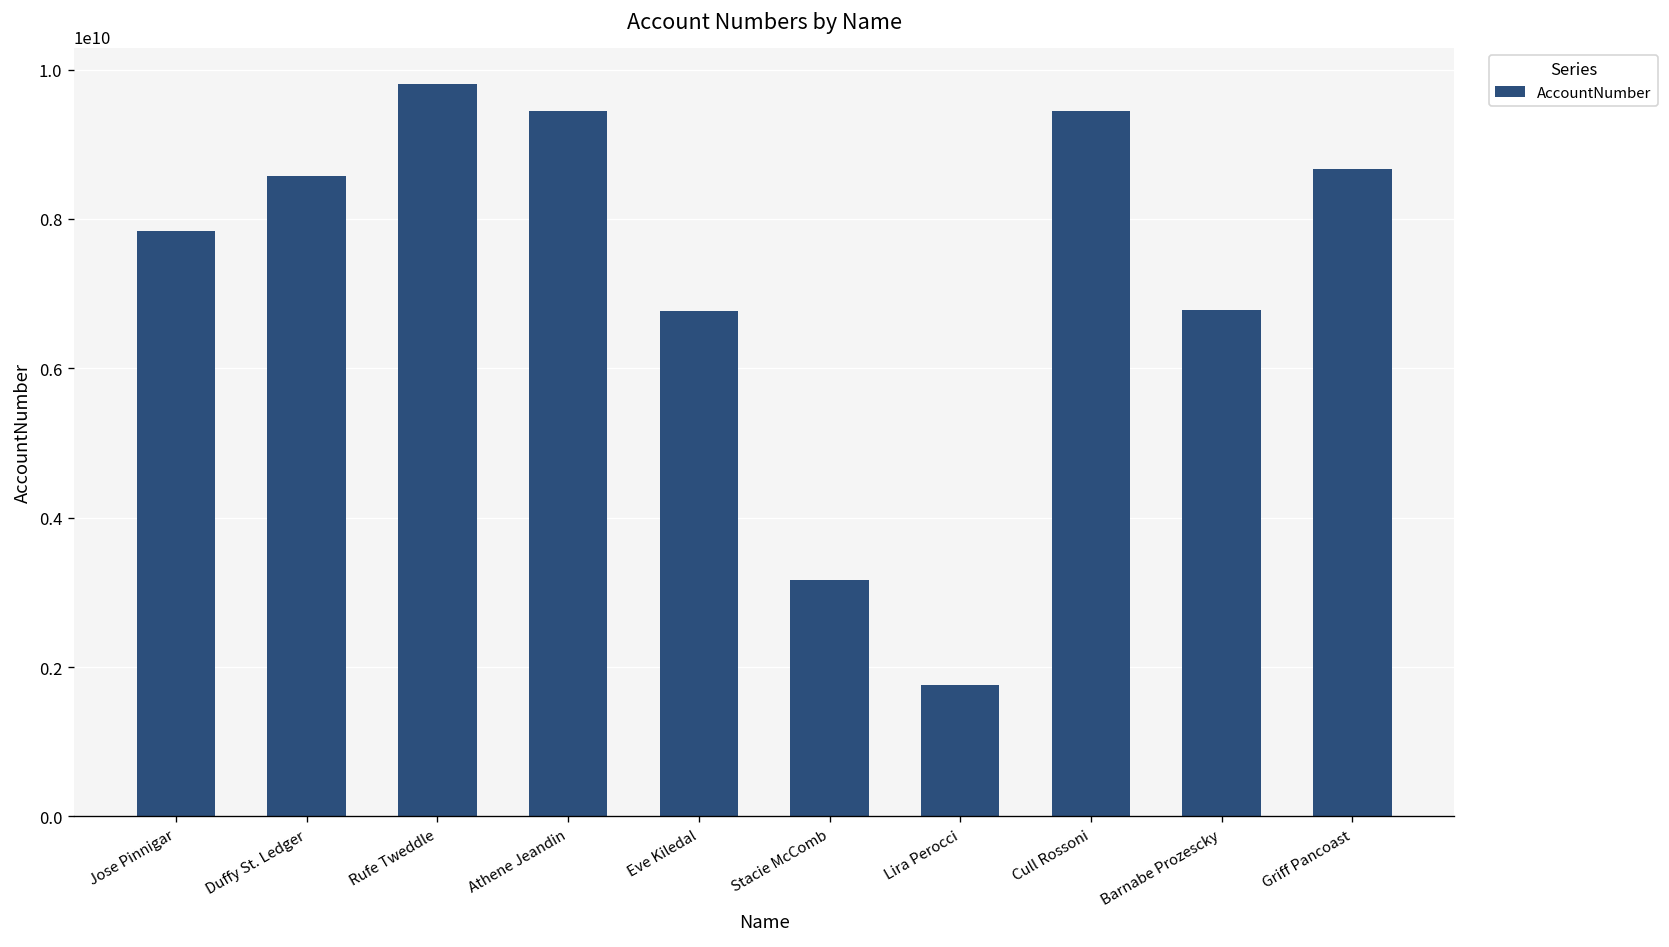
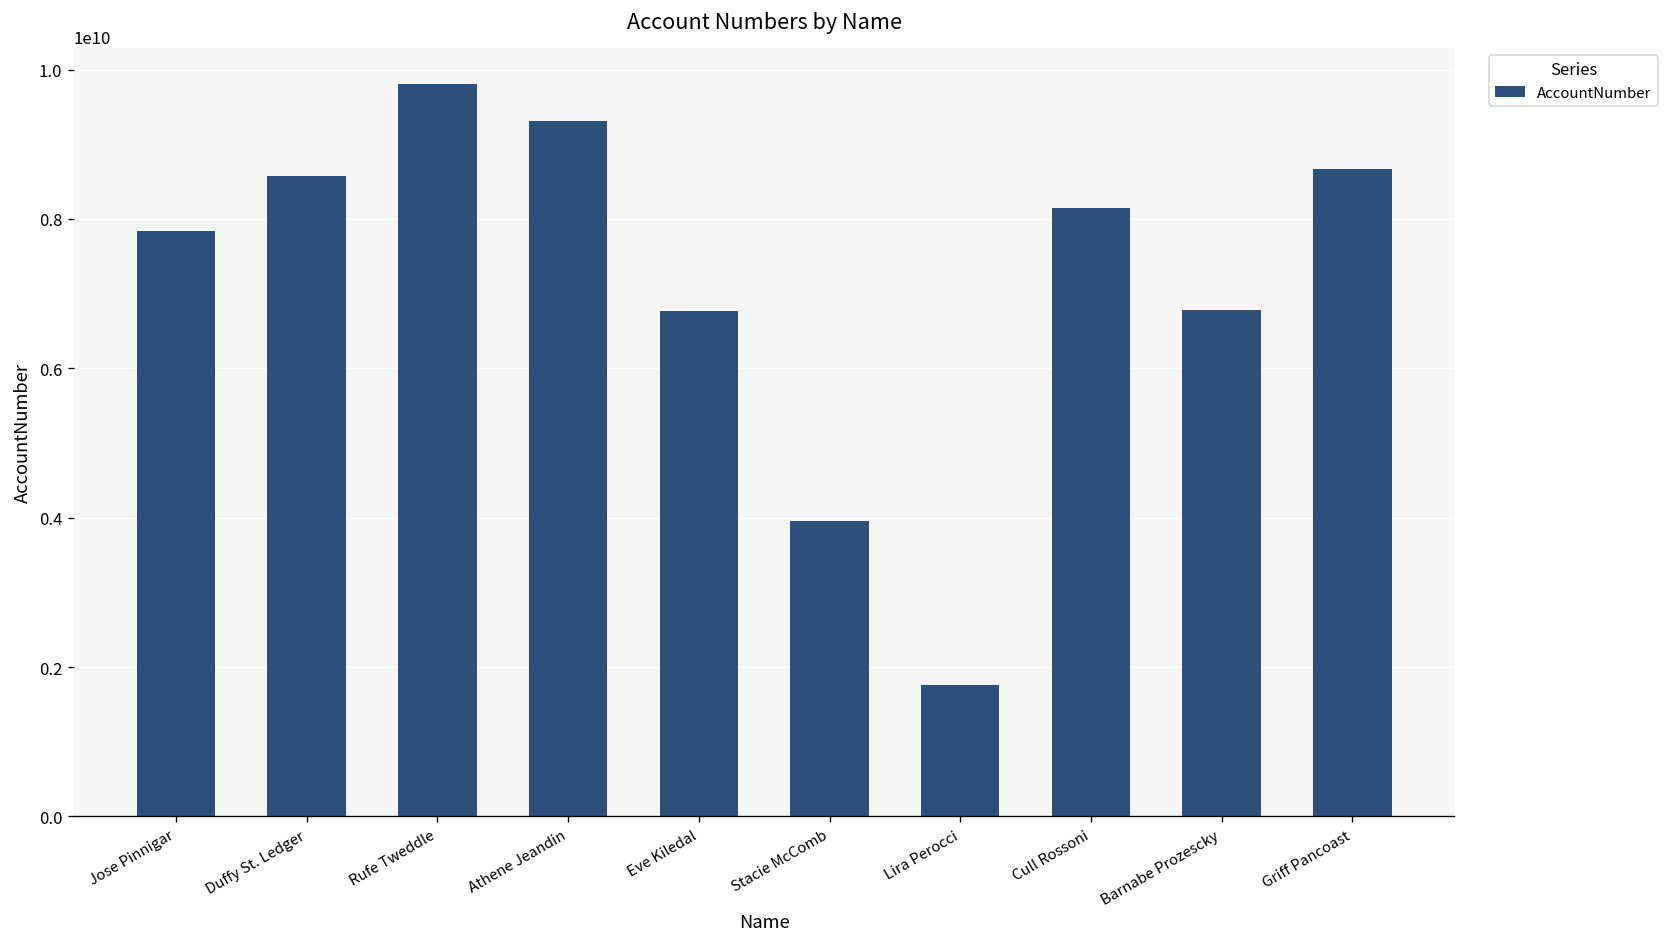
  {
    "Jose Pinnigar": 7800000000,
    "Duffy St. Ledger": 8600000000,
    "Rufe Tweddle": 9800000000,
-   "Athene Jeandin": 9400000000,
+   "Athene Jeandin": 9300000000,
    "Eve Kiledal": 6800000000,
-   "Stacie McComb": 3200000000,
+   "Stacie McComb": 4000000000,
    "Lira Perocci": 1800000000,
-   "Cull Rossoni": 9400000000,
+   "Cull Rossoni": 8100000000,
    "Barnabe Prozescky": 6800000000,
    "Griff Pancoast": 8700000000
  }
